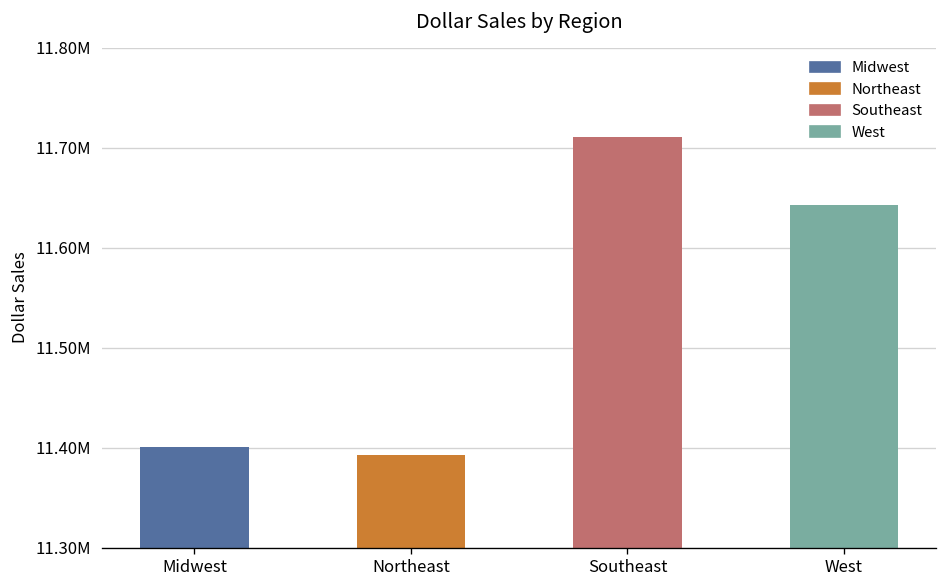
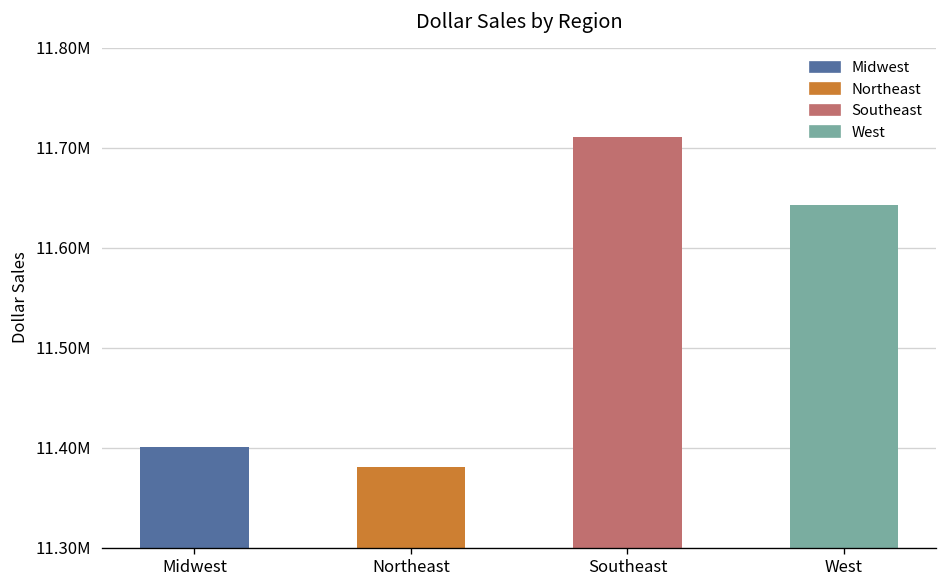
  {
    "Midwest": 11400000,
-   "Northeast": 11390000,
+   "Northeast": 11380000,
    "Southeast": 11710000,
    "West": 11640000
  }
